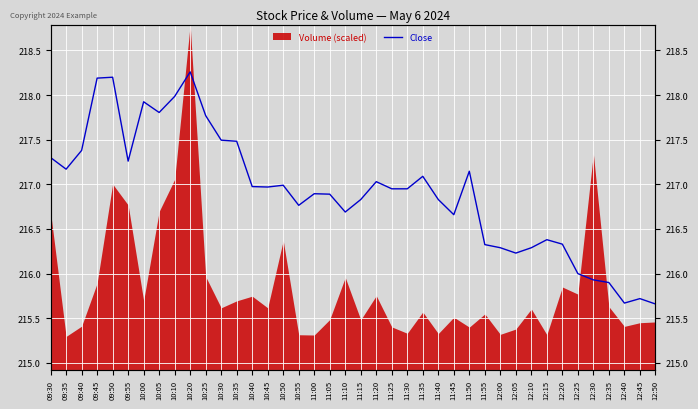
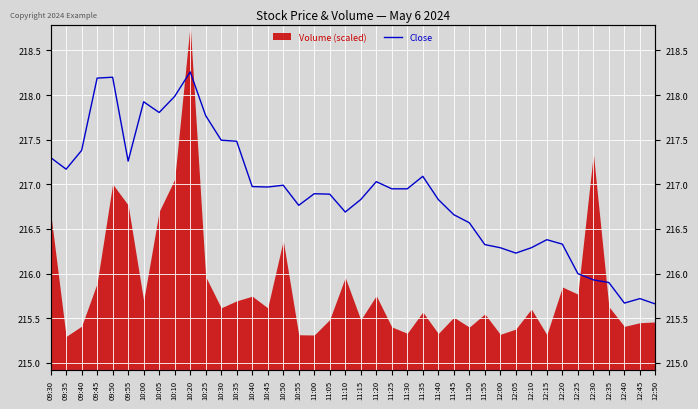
  {
    "Close": {
      "09:30": 217.3,
      "09:35": 217.2,
      "09:40": 217.4,
      "09:45": 218.2,
      "09:50": 218.2,
      "09:55": 217.3,
      "10:00": 217.9,
      "10:05": 217.8,
      "10:10": 218.0,
      "10:20": 218.3,
      "10:25": 217.8,
      "10:30": 217.5,
      "10:35": 217.5,
      "10:40": 217.0,
      "10:45": 217.0,
      "10:50": 217.0,
      "10:55": 216.8,
      "11:00": 216.9,
      "11:05": 216.9,
      "11:10": 216.7,
      "11:15": 216.8,
      "11:20": 217.0,
      "11:25": 216.9,
      "11:30": 216.9,
      "11:35": 217.1,
      "11:40": 216.8,
      "11:45": 216.7,
-     "11:50": 217.1,
+     "11:50": 216.6,
      "11:55": 216.3,
      "12:00": 216.3,
      "12:05": 216.2,
      "12:10": 216.3,
      "12:15": 216.4,
      "12:20": 216.3,
      "12:25": 216.0,
      "12:30": 215.9,
      "12:35": 215.9,
      "12:40": 215.7,
      "12:45": 215.7,
      "12:50": 215.7
    },
    "Volume (scaled)": {
      "09:30": 216.7,
      "09:35": 215.3,
      "09:40": 215.4,
      "09:45": 215.9,
      "09:50": 217.0,
      "09:55": 216.8,
      "10:00": 215.7,
      "10:05": 216.7,
      "10:10": 217.1,
      "10:20": 218.8,
      "10:25": 216.0,
      "10:30": 215.6,
      "10:35": 215.7,
      "10:40": 215.7,
      "10:45": 215.6,
      "10:50": 216.4,
      "10:55": 215.3,
      "11:00": 215.3,
      "11:05": 215.5,
      "11:10": 216.0,
      "11:15": 215.5,
      "11:20": 215.8,
      "11:25": 215.4,
      "11:30": 215.3,
      "11:35": 215.6,
      "11:40": 215.3,
      "11:45": 215.5,
      "11:50": 215.4,
      "11:55": 215.5,
      "12:00": 215.3,
      "12:05": 215.4,
      "12:10": 215.6,
      "12:15": 215.3,
      "12:20": 215.8,
      "12:25": 215.8,
      "12:30": 217.3,
      "12:35": 215.6,
      "12:40": 215.4,
      "12:45": 215.5,
      "12:50": 215.5
    }
  }
